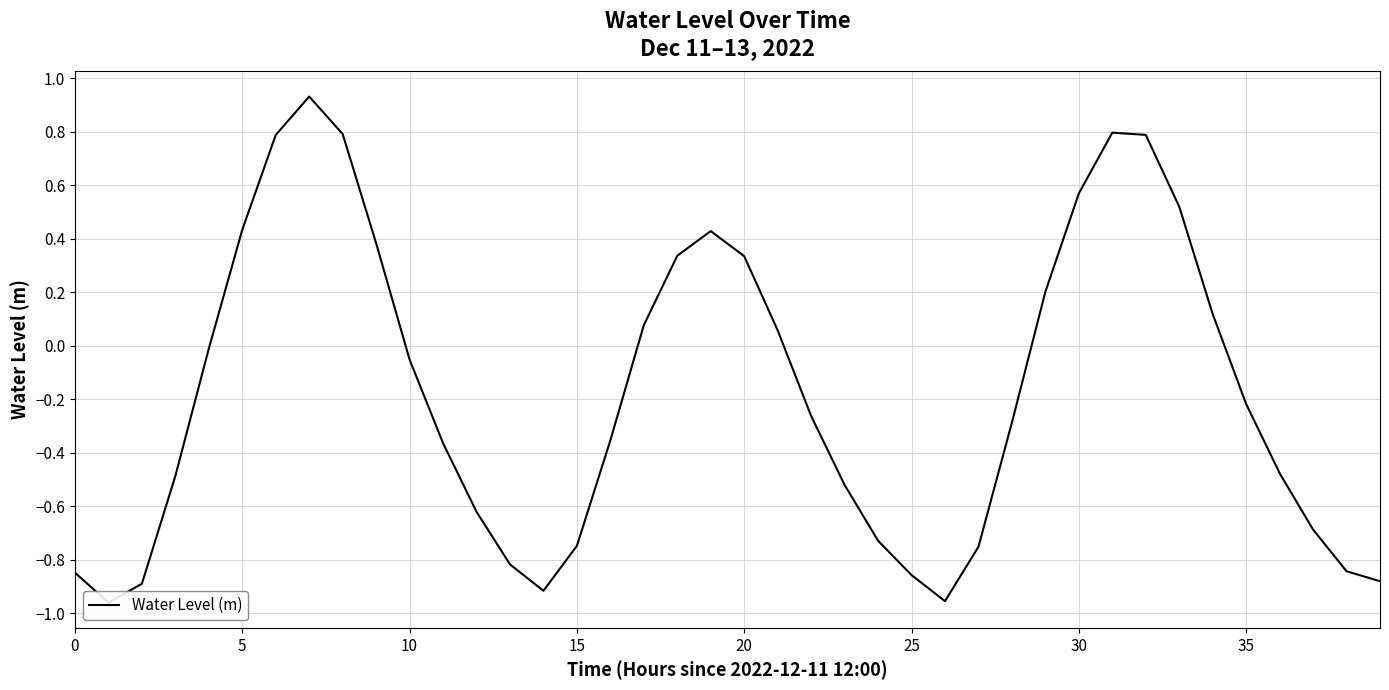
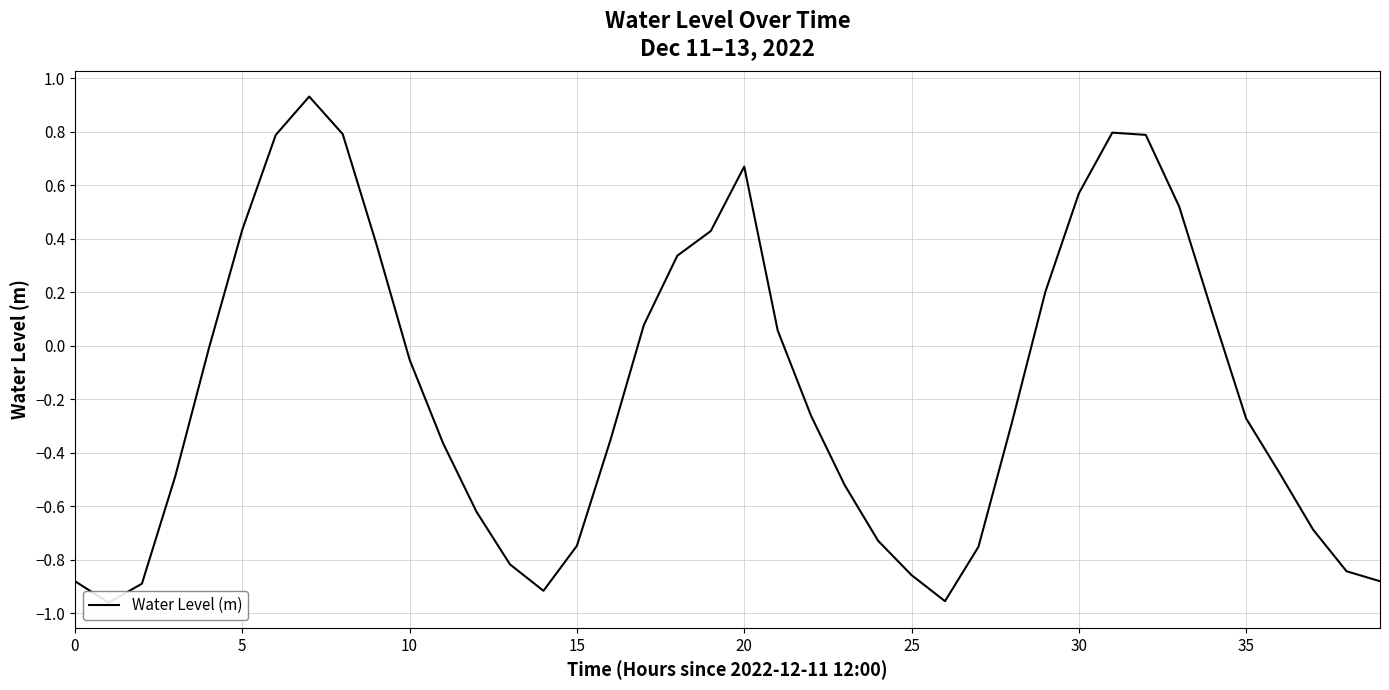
  {
-   "0": -0.85,
+   "0": -0.88,
    "5": 0.43,
    "10": -0.05,
    "15": -0.75,
-   "20": 0.33,
+   "20": 0.67,
    "25": -0.86,
    "30": 0.57,
-   "35": -0.22
+   "35": -0.27
  }
